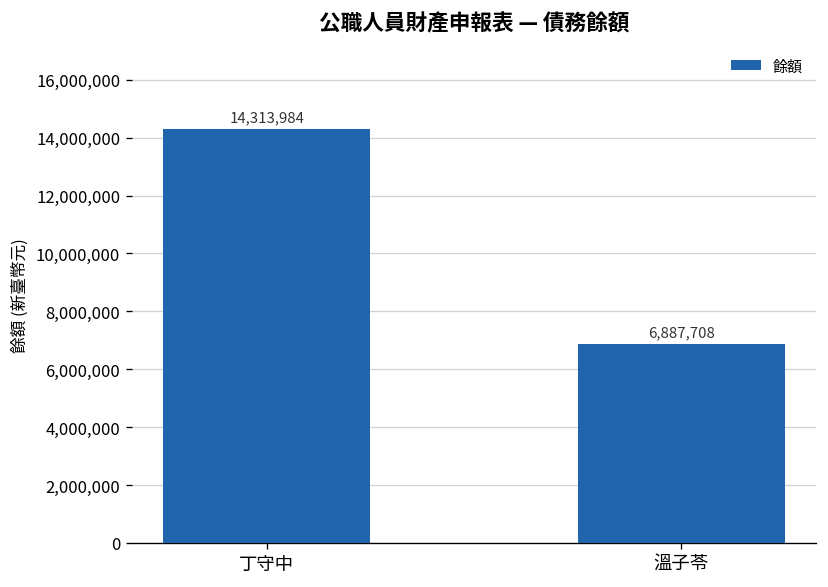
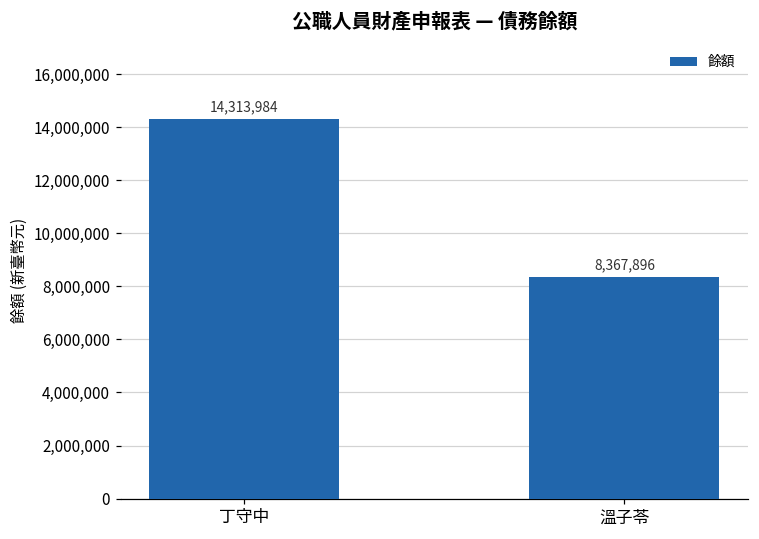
  {
    "丁守中": "14,313,984",
-   "溫子苓": "6,887,708"
+   "溫子苓": "8,367,896"
  }
